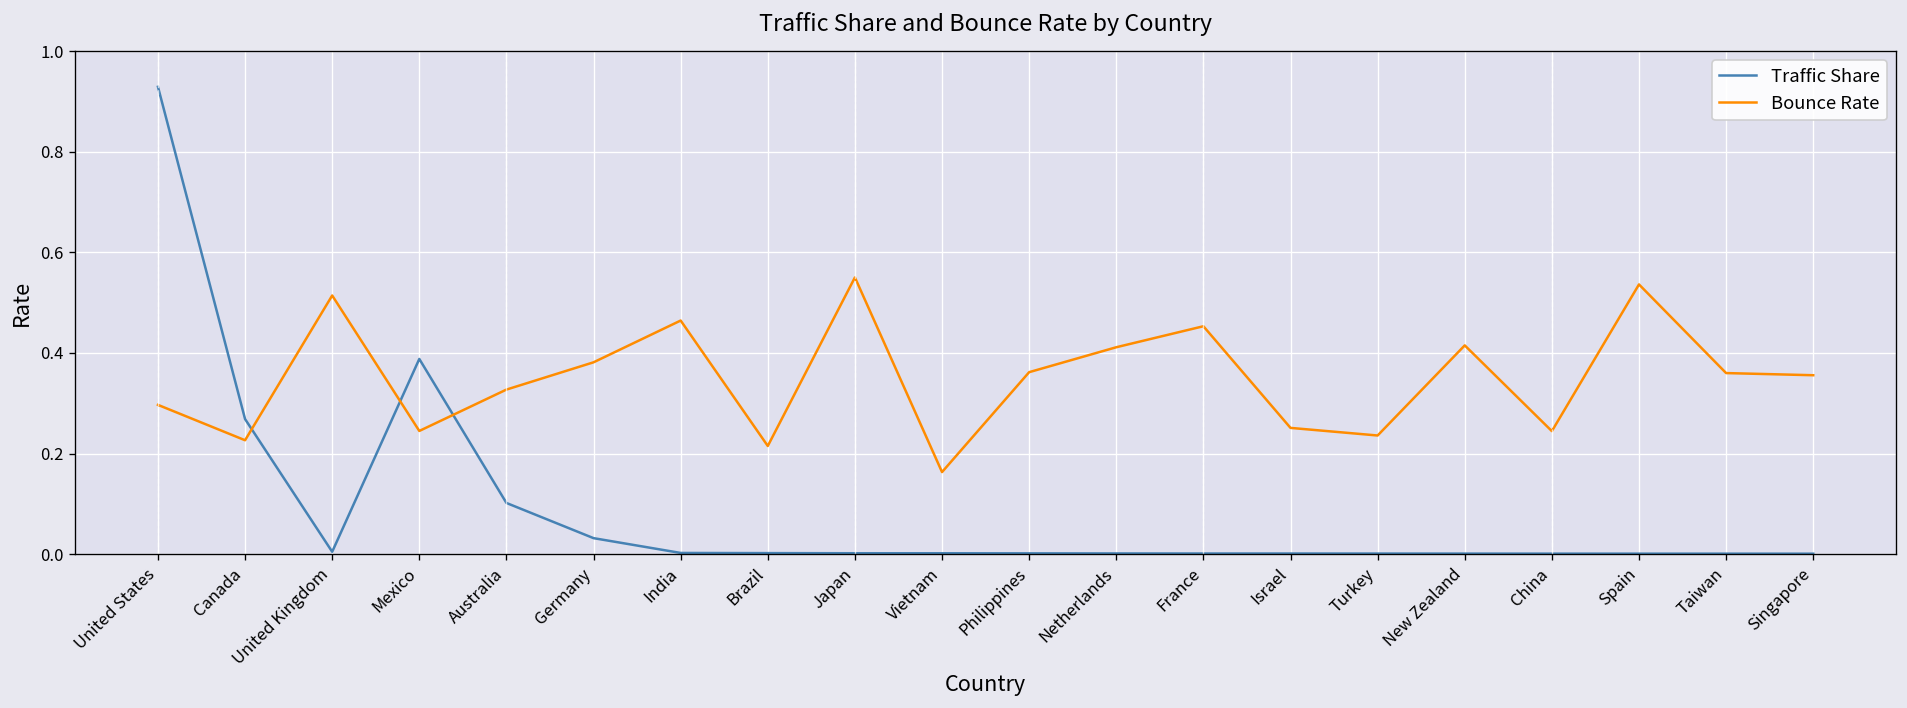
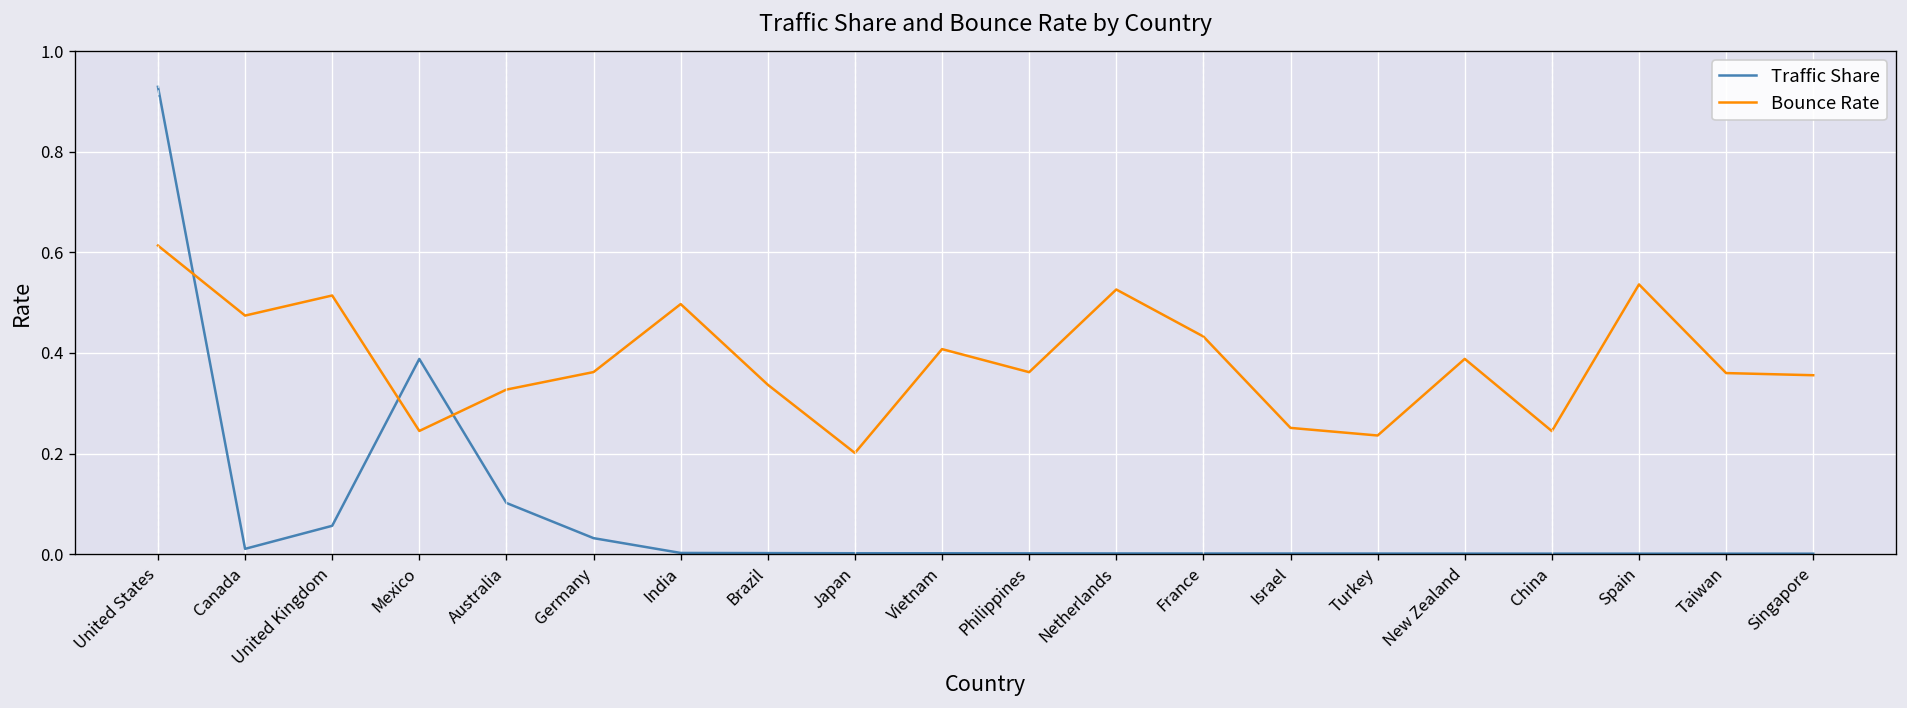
  {
    "Traffic Share": {
      "United States": 0.93,
-     "Canada": 0.27,
-     "United Kingdom": 0.00,
+     "Canada": 0.01,
+     "United Kingdom": 0.06,
      "Mexico": 0.39,
      "Australia": 0.10,
      "Germany": 0.03,
      "India": 0.00,
      "Brazil": 0.00,
      "Japan": 0.00,
      "Vietnam": 0.00,
      "Philippines": 0.00,
      "Netherlands": 0.00,
      "France": 0.00,
      "Israel": 0.00,
      "Turkey": 0.00,
      "New Zealand": 0.00,
      "China": 0.00,
      "Spain": 0.00,
      "Taiwan": 0.00,
      "Singapore": 0.00
    },
    "Bounce Rate": {
-     "United States": 0.30,
-     "Canada": 0.23,
+     "United States": 0.61,
+     "Canada": 0.47,
      "United Kingdom": 0.51,
      "Mexico": 0.24,
      "Australia": 0.33,
-     "Germany": 0.38,
-     "India": 0.46,
-     "Brazil": 0.22,
-     "Japan": 0.55,
-     "Vietnam": 0.16,
+     "Germany": 0.36,
+     "India": 0.50,
+     "Brazil": 0.34,
+     "Japan": 0.20,
+     "Vietnam": 0.41,
      "Philippines": 0.36,
-     "Netherlands": 0.41,
-     "France": 0.45,
+     "Netherlands": 0.53,
+     "France": 0.43,
      "Israel": 0.25,
      "Turkey": 0.24,
-     "New Zealand": 0.42,
+     "New Zealand": 0.39,
      "China": 0.24,
      "Spain": 0.54,
      "Taiwan": 0.36,
      "Singapore": 0.36
    }
  }
